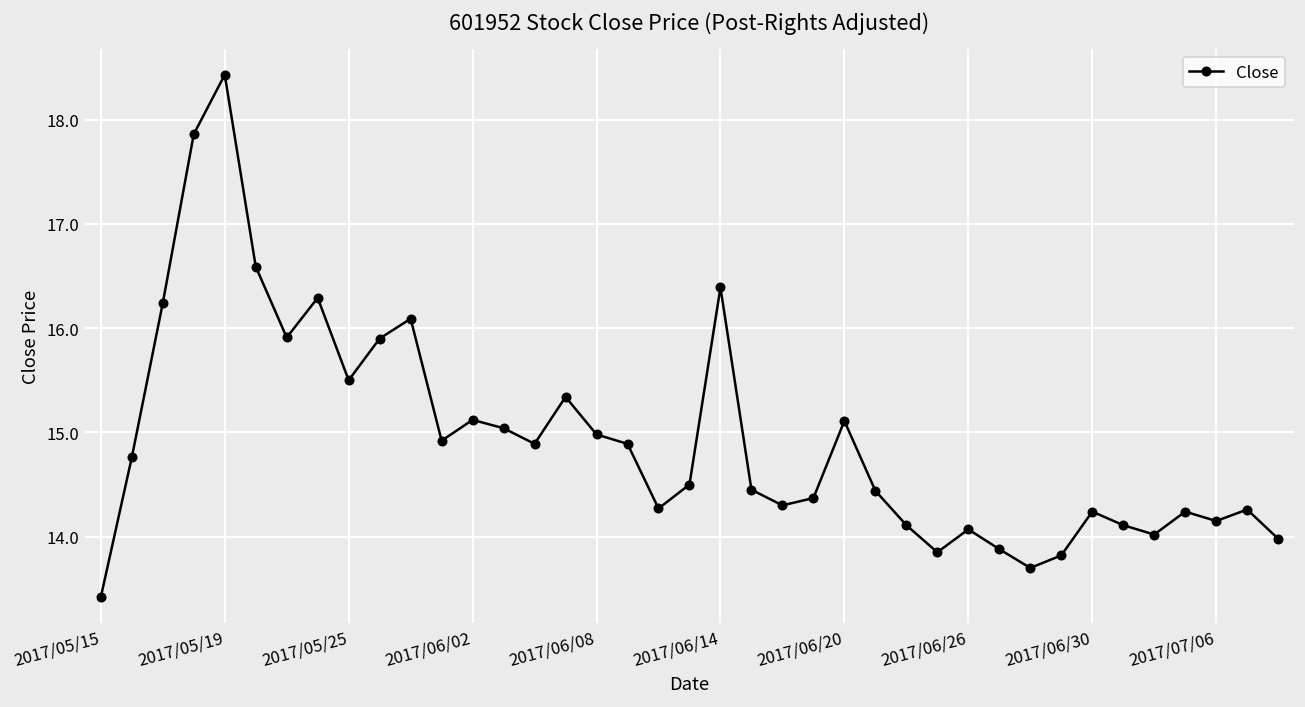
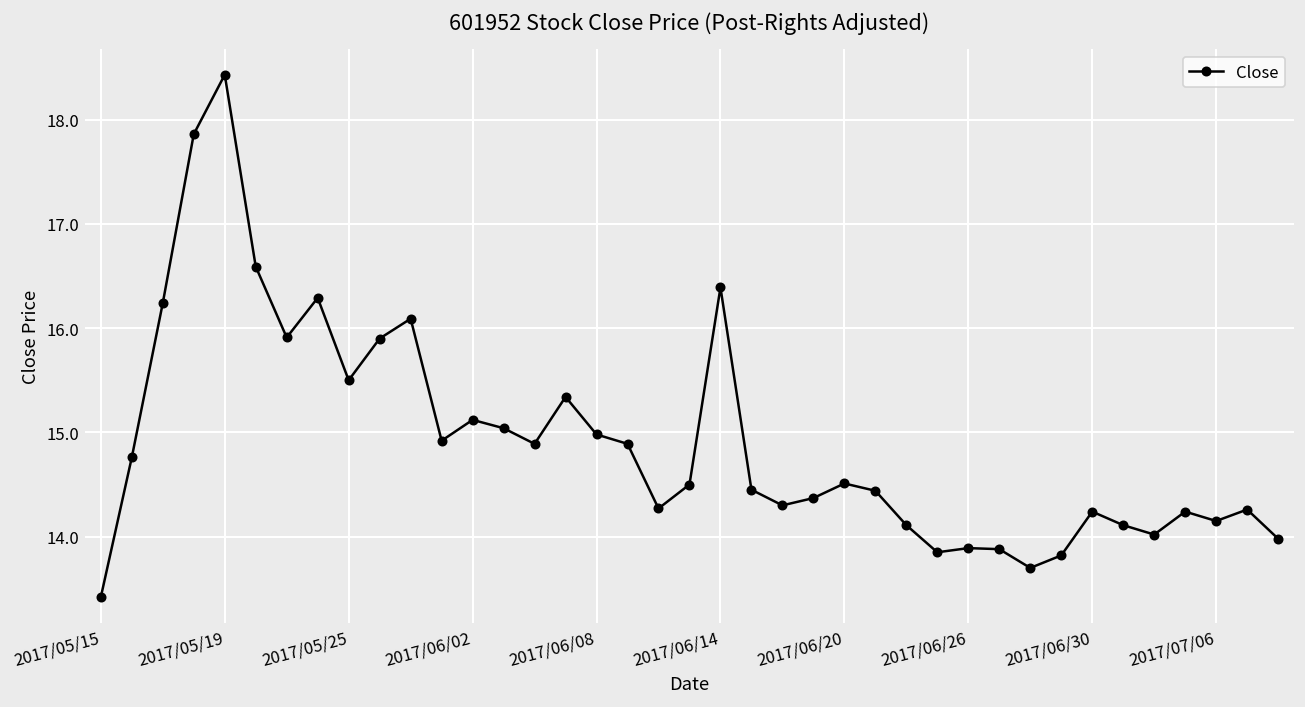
  {
    "2017/05/15": 13.4,
    "2017/05/19": 18.4,
    "2017/05/25": 15.5,
    "2017/06/02": 15.1,
    "2017/06/08": 15.0,
    "2017/06/14": 16.4,
-   "2017/06/20": 15.1,
-   "2017/06/26": 14.1,
+   "2017/06/20": 14.5,
+   "2017/06/26": 13.9,
    "2017/06/30": 14.2,
    "2017/07/06": 14.2
  }
